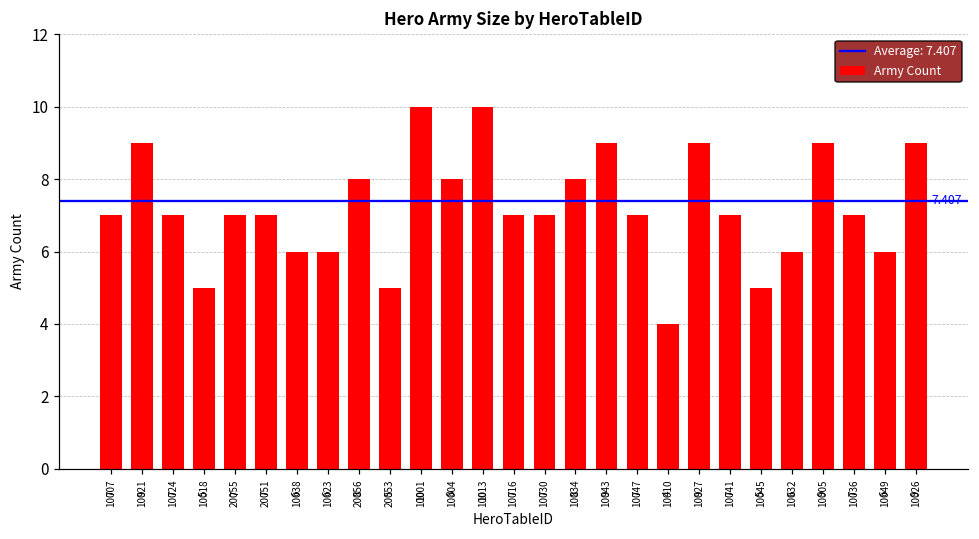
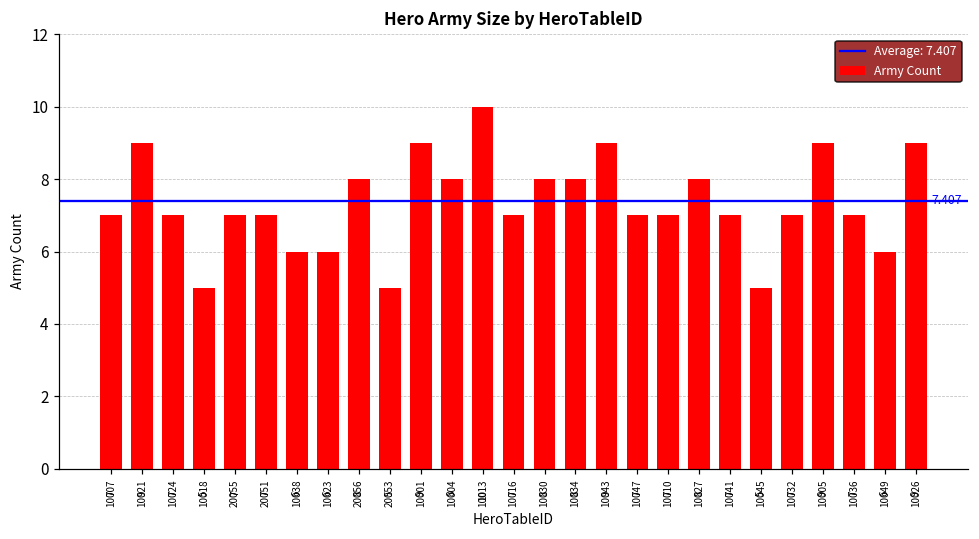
  {
-   "10001": 10,
-   "10030": 7,
-   "10010": 4,
-   "10027": 9,
-   "10032": 6
+   "10001": 9,
+   "10030": 8,
+   "10010": 7,
+   "10027": 8,
+   "10032": 7
  }
